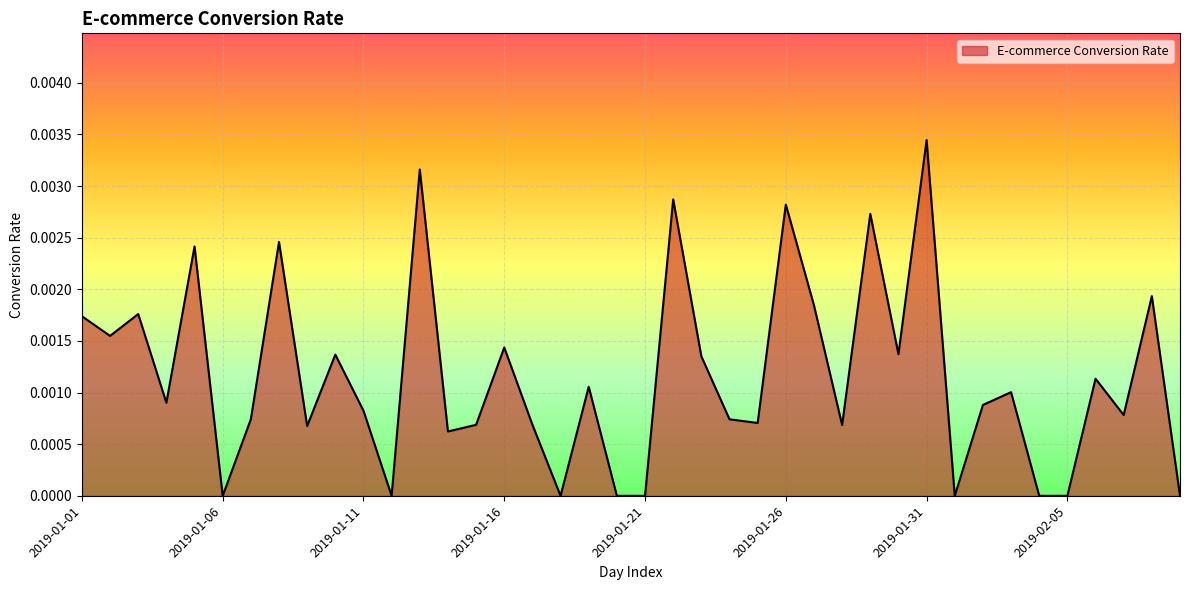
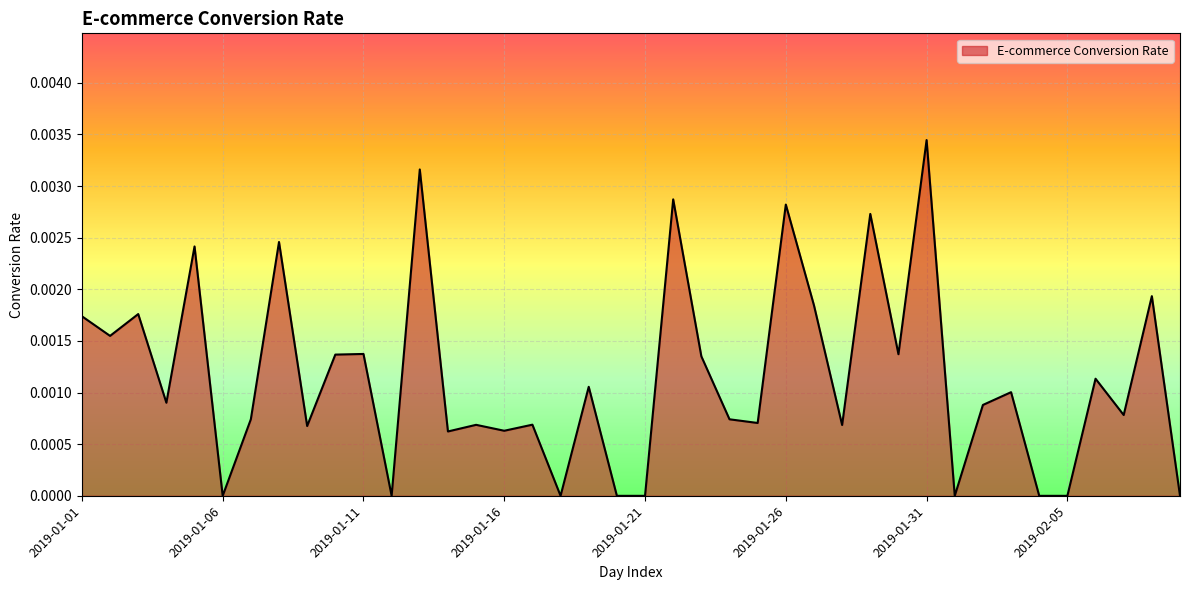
  {
    "2019-01-01": 0.00174,
    "2019-01-06": 0.00000,
-   "2019-01-11": 0.00082,
-   "2019-01-16": 0.00144,
+   "2019-01-11": 0.00137,
+   "2019-01-16": 0.00063,
    "2019-01-21": 0.00000,
    "2019-01-26": 0.00282,
    "2019-01-31": 0.00345,
    "2019-02-05": 0.00000
  }
